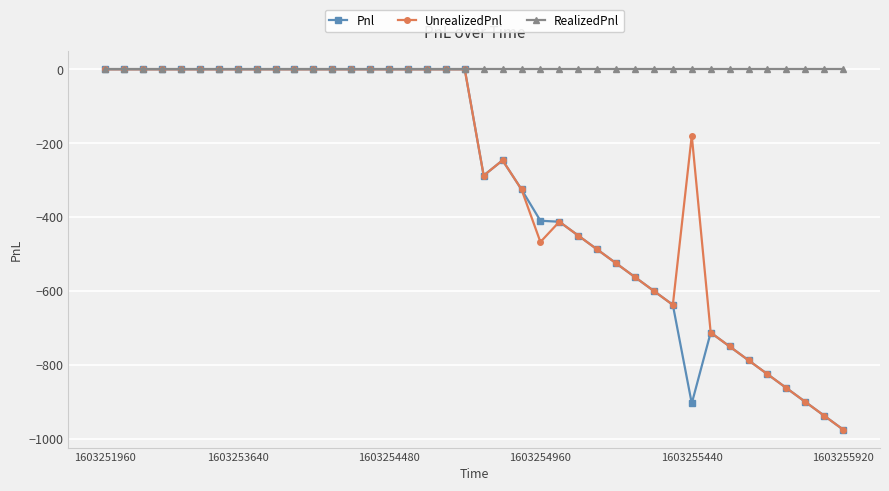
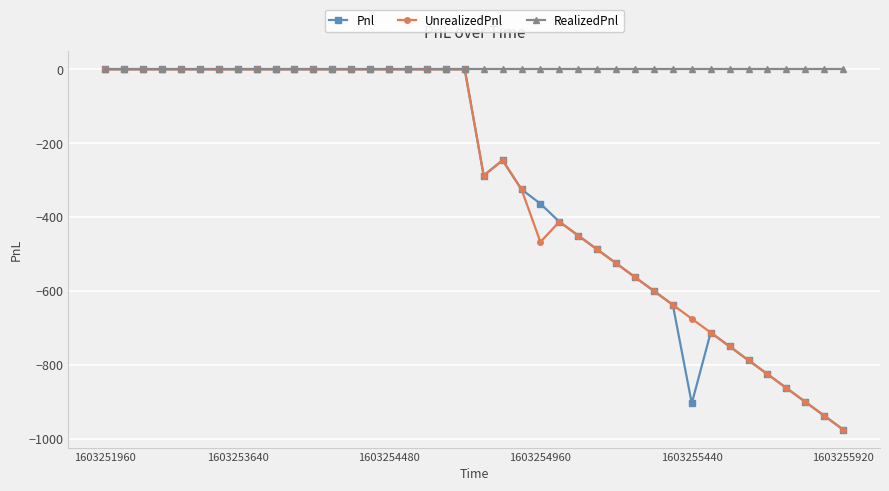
  {
    "Pnl": {
-     "1603254960": -410,
+     "1603254960": -360,
      "1603255440": -900
    },
    "UnrealizedPnl": {
      "1603254960": -470,
-     "1603255440": -180
+     "1603255440": -680
    },
    "RealizedPnl": {
      "1603254960": 0,
      "1603255440": 0,
      "1603255920": 0
    }
  }
